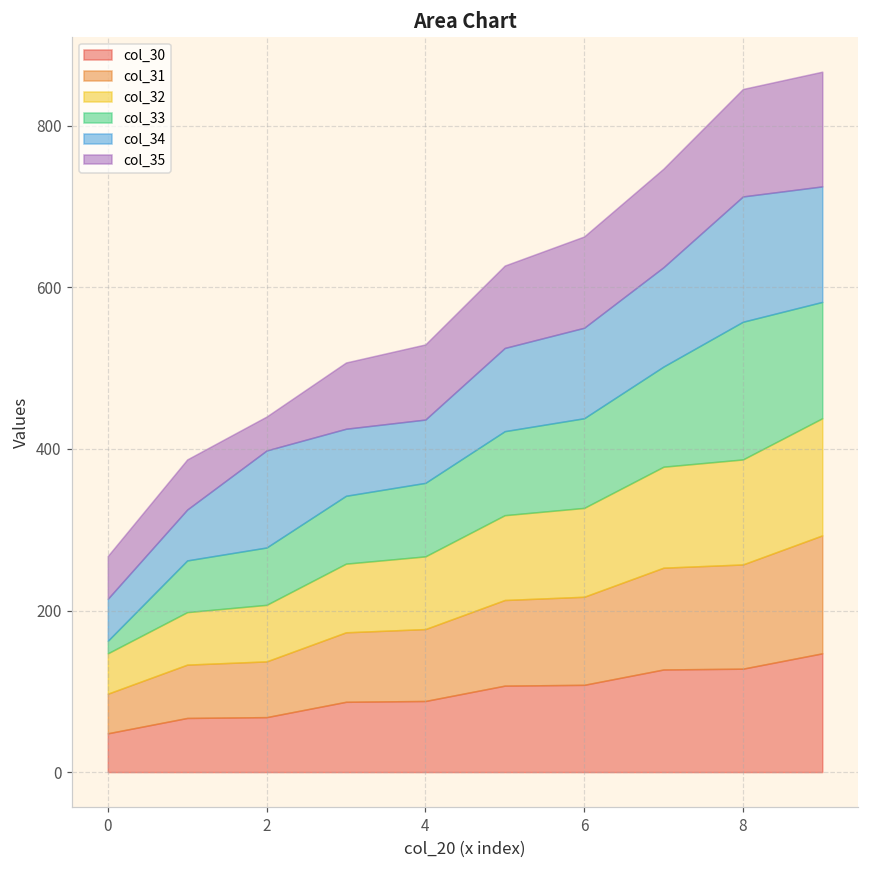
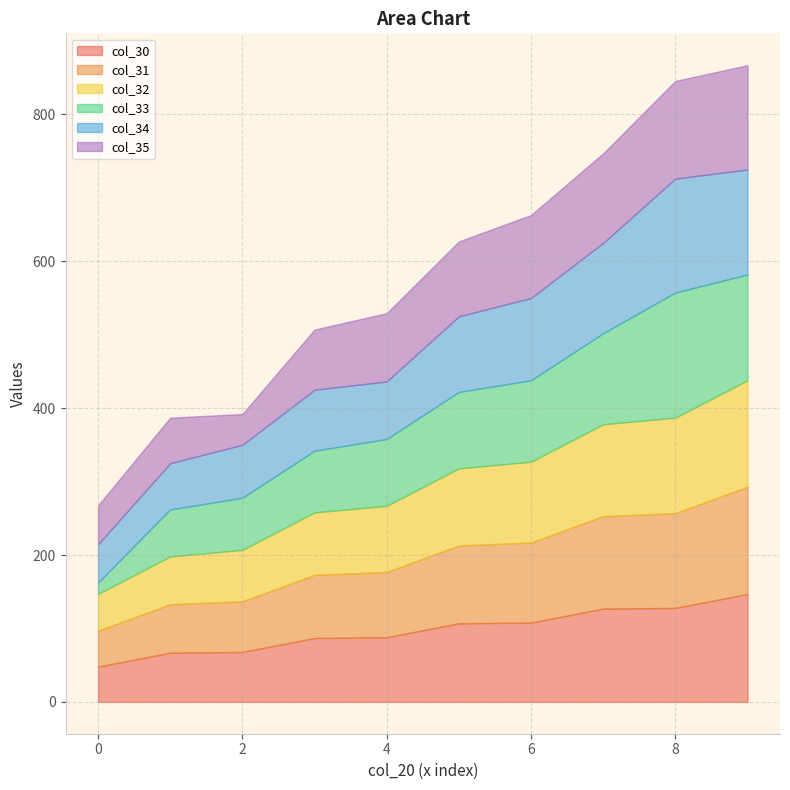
  {
    "col_33": {
      "0": 20,
      "2": 70,
      "4": 90,
      "6": 110,
      "8": 170
    },
    "col_34": {
      "0": 50,
-     "2": 120,
+     "2": 70,
      "4": 80,
      "6": 110,
      "8": 160
    },
    "col_35": {
      "0": 50,
      "2": 40,
      "4": 90,
      "6": 110,
      "8": 130
    }
  }
